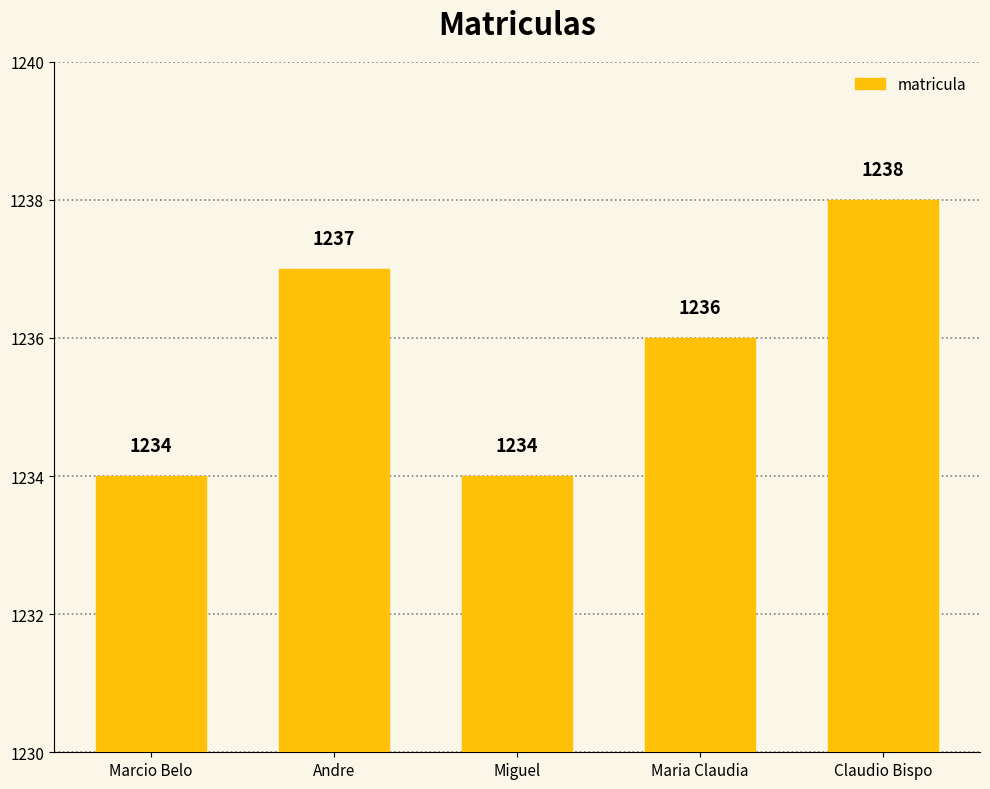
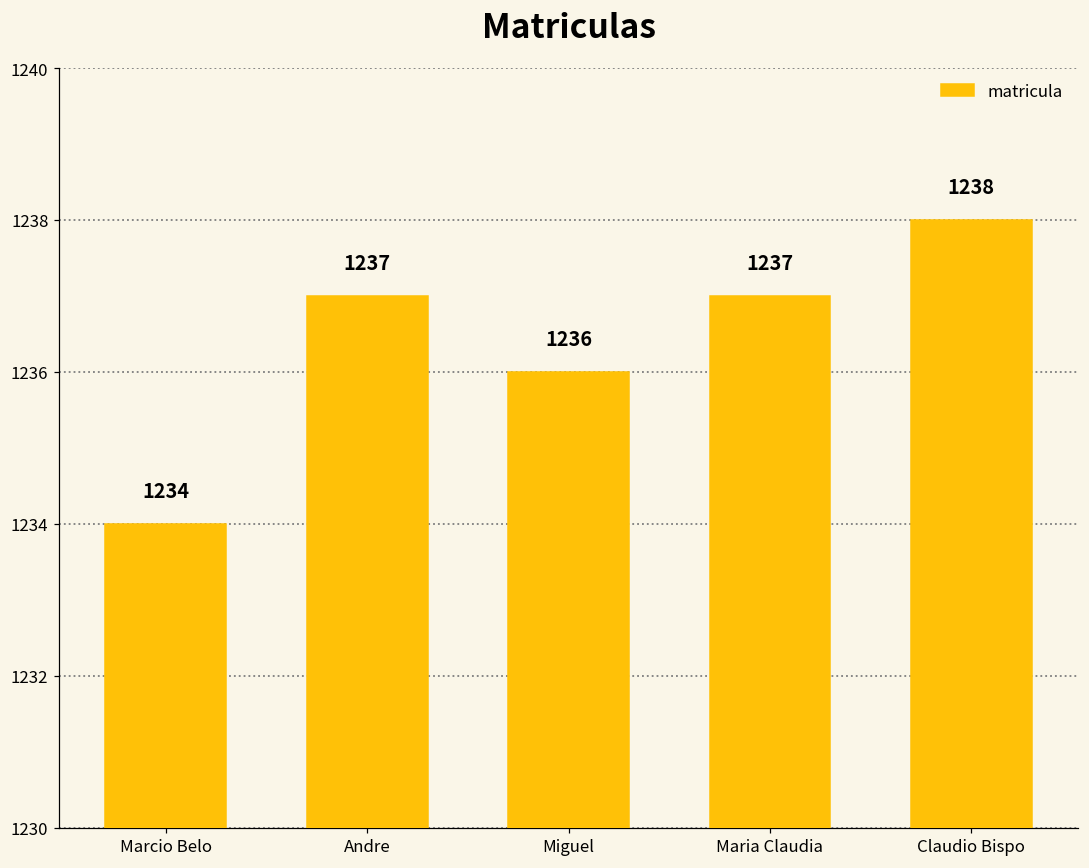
  {
    "Marcio Belo": 1234,
    "Andre": 1237,
-   "Miguel": 1234,
-   "Maria Claudia": 1236,
+   "Miguel": 1236,
+   "Maria Claudia": 1237,
    "Claudio Bispo": 1238
  }
